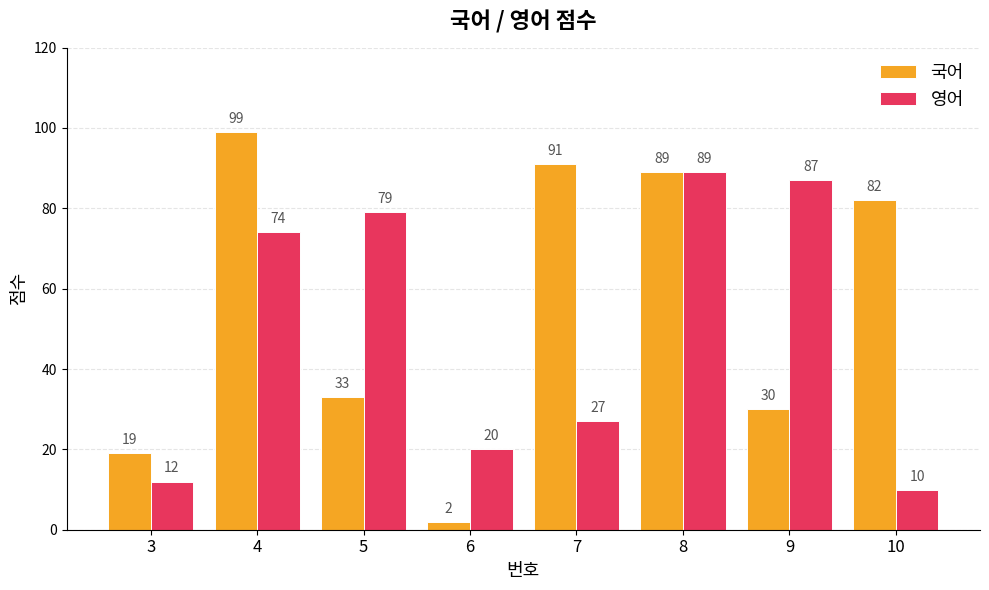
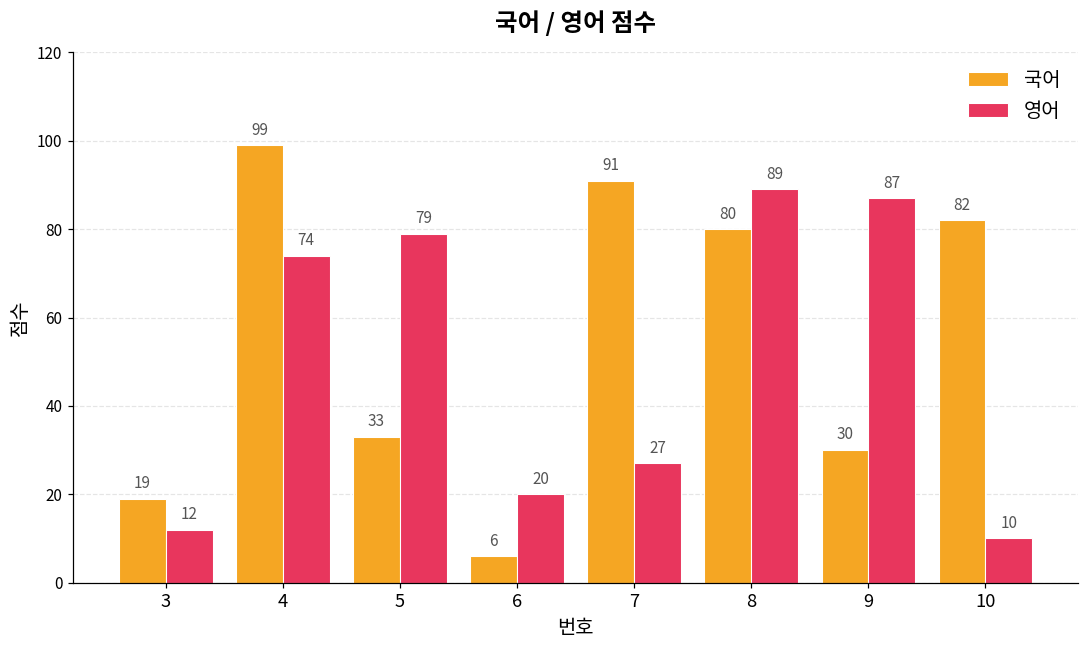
  {
    "국어": {
      "3": 19,
      "4": 99,
      "5": 33,
-     "6": 2,
+     "6": 6,
      "7": 91,
-     "8": 89,
+     "8": 80,
      "9": 30,
      "10": 82
    },
    "영어": {
      "3": 12,
      "4": 74,
      "5": 79,
      "6": 20,
      "7": 27,
      "8": 89,
      "9": 87,
      "10": 10
    }
  }
